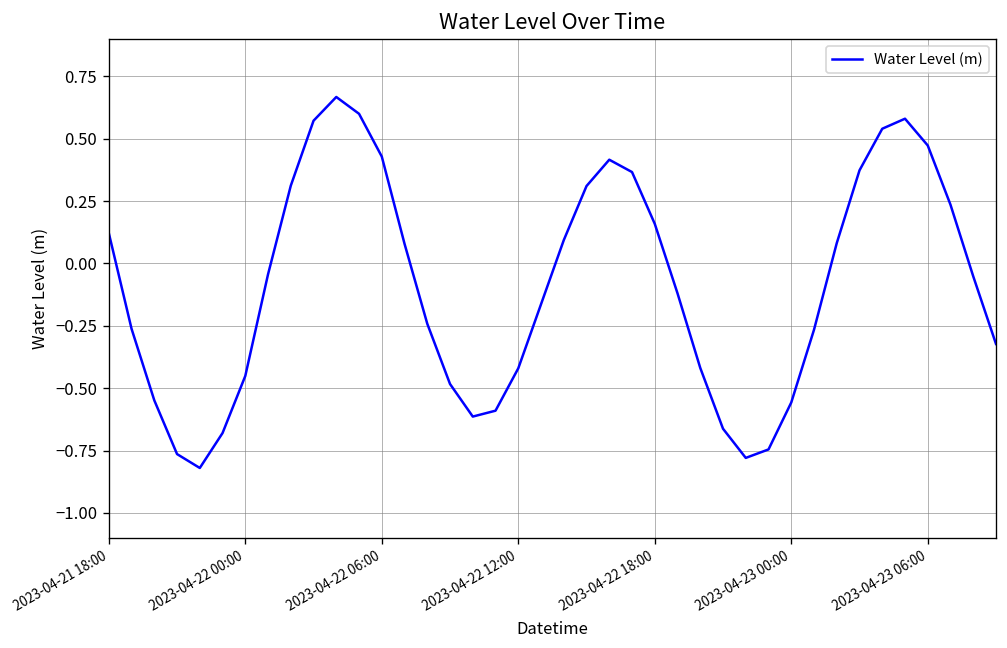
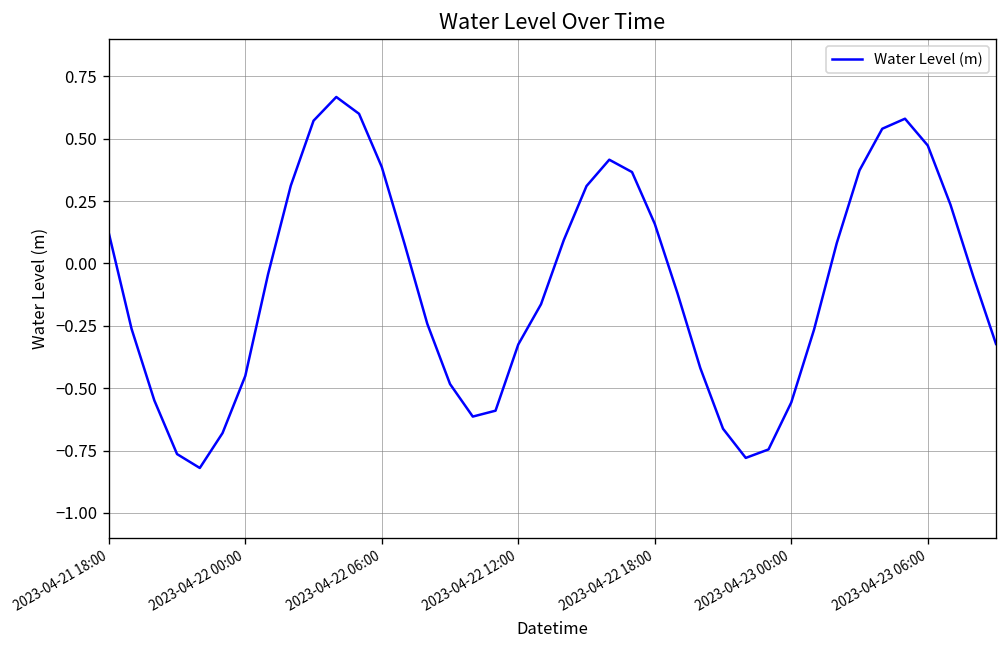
  {
    "2023-04-21 18:00": 0.12,
    "2023-04-22 00:00": -0.45,
-   "2023-04-22 06:00": 0.43,
-   "2023-04-22 12:00": -0.42,
+   "2023-04-22 06:00": 0.39,
+   "2023-04-22 12:00": -0.32,
    "2023-04-22 18:00": 0.16,
    "2023-04-23 00:00": -0.56,
    "2023-04-23 06:00": 0.47
  }
